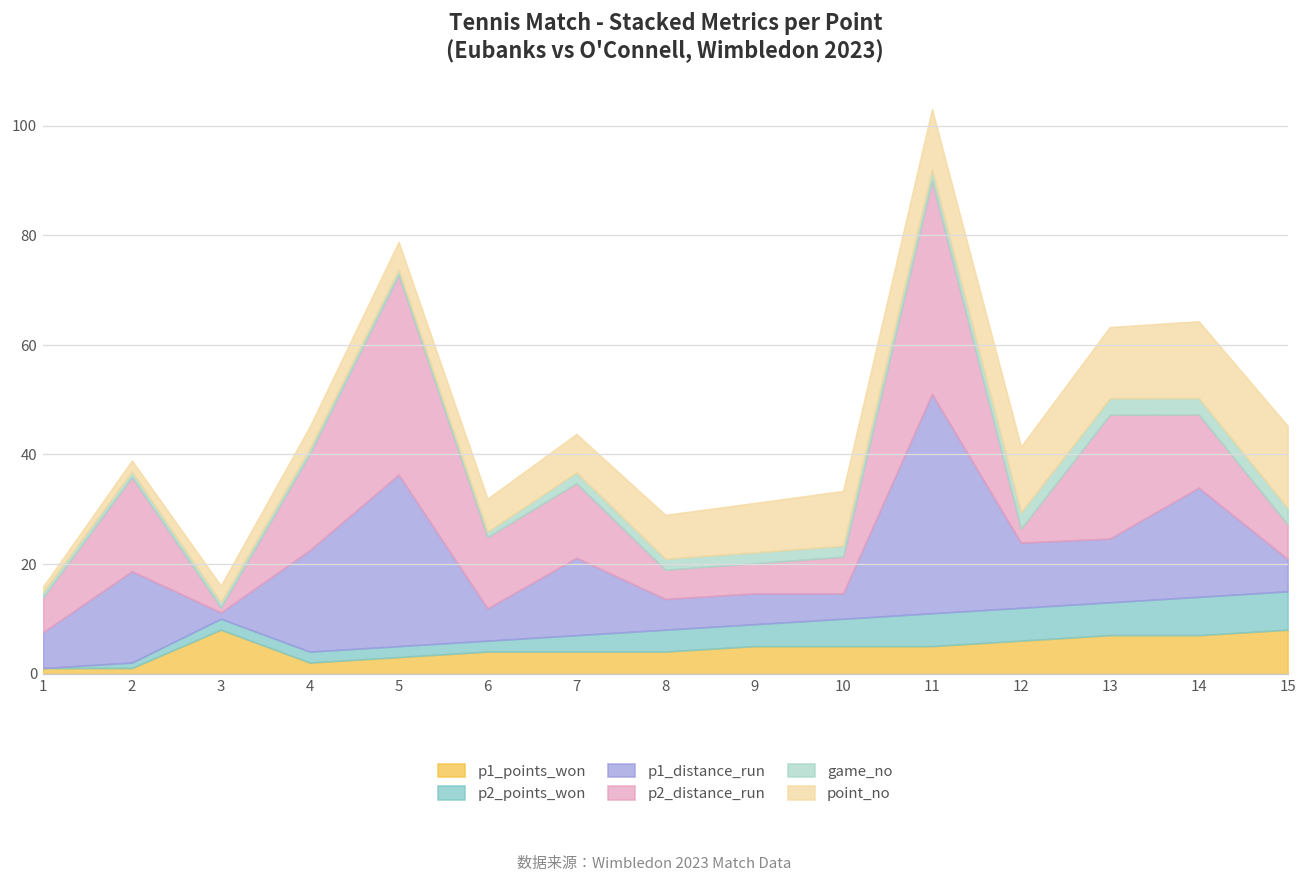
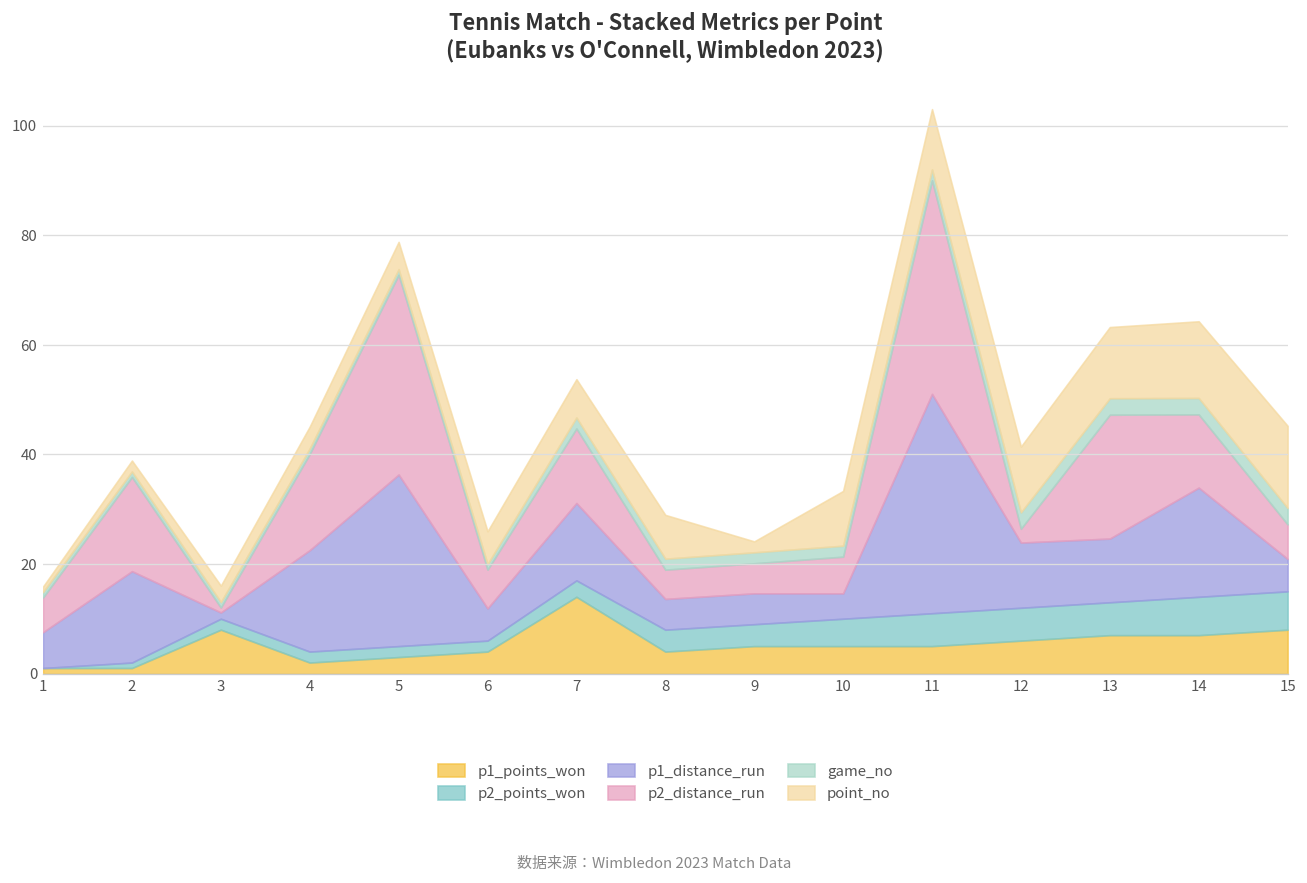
  {
    "p1_points_won": {
      "2": 1,
      "3": 8,
      "4": 2,
      "5": 3,
      "6": 4,
-     "7": 4,
+     "7": 14,
      "8": 4,
      "9": 5,
      "10": 5,
      "11": 5,
      "12": 6,
      "13": 7,
      "14": 7,
      "15": 8
    },
    "p2_distance_run": {
      "1": 6,
      "2": 17,
      "3": 1,
      "4": 18,
      "5": 36,
-     "6": 13,
+     "6": 7,
      "7": 14,
      "8": 5,
      "9": 5,
      "10": 7,
      "11": 39,
      "12": 3,
      "13": 23,
      "14": 13,
      "15": 6
    },
    "point_no": {
      "1": 1,
      "2": 2,
      "3": 3,
      "4": 4,
      "5": 5,
      "6": 6,
      "7": 7,
      "8": 8,
-     "9": 9,
+     "9": 2,
      "10": 10,
      "11": 11,
      "12": 12,
      "13": 13,
      "14": 14,
      "15": 15
    }
  }
